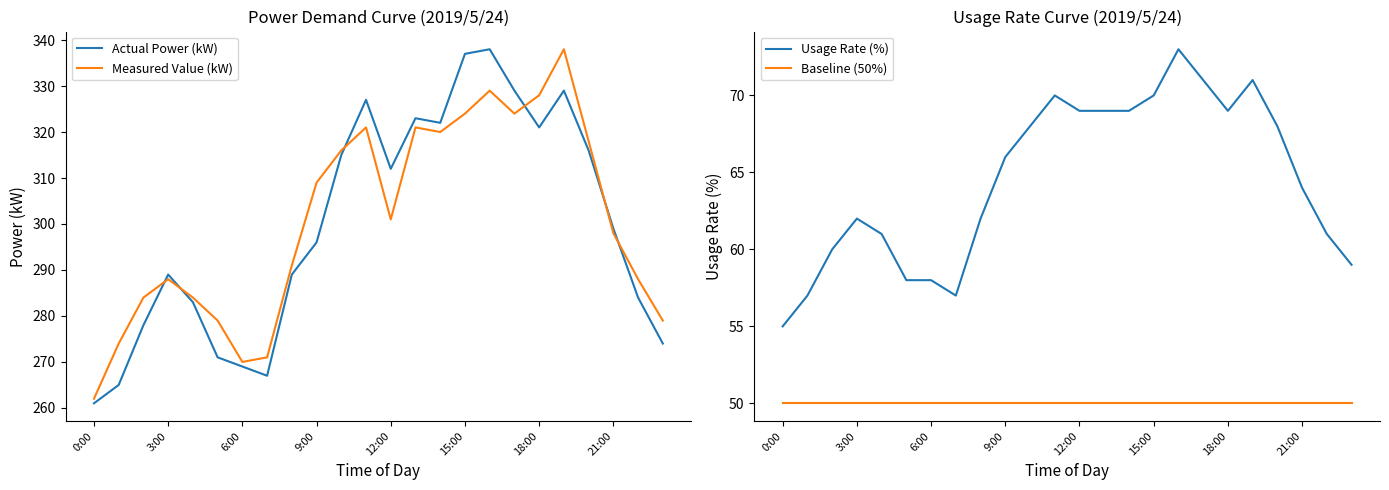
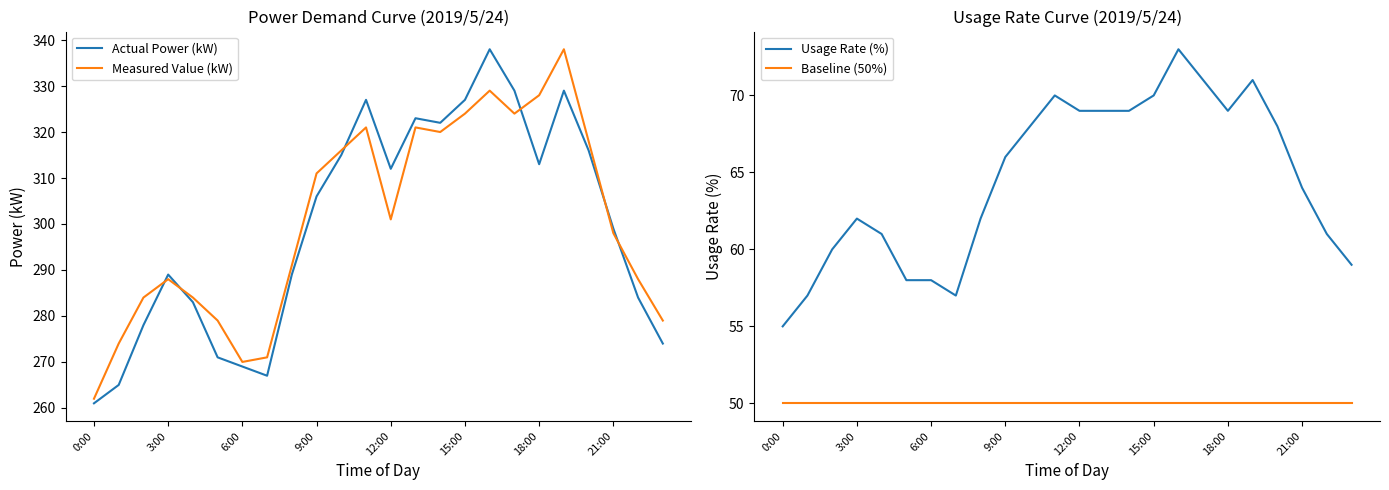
  {
    "Power Demand Curve (2019/5/24)": {
      "Actual Power (kW)": {
        "0:00": 261,
        "3:00": 289,
        "6:00": 269,
-       "9:00": 296,
+       "9:00": 306,
        "12:00": 312,
-       "15:00": 337,
-       "18:00": 321,
+       "15:00": 327,
+       "18:00": 313,
        "21:00": 299
      },
      "Measured Value (kW)": {
        "0:00": 262,
        "3:00": 288,
        "6:00": 270,
-       "9:00": 309,
+       "9:00": 311,
        "12:00": 301,
        "15:00": 324,
        "18:00": 328,
        "21:00": 298
      }
    },
    "Usage Rate Curve (2019/5/24)": {
      "Usage Rate (%)": {
        "0:00": 55.0,
        "3:00": 62.0,
        "6:00": 58.0,
        "9:00": 66.0,
        "12:00": 69.0,
        "15:00": 70.0,
        "18:00": 69.0,
        "21:00": 64.0
      },
      "Baseline (50%)": {
        "0:00": 50.0,
        "3:00": 50.0,
        "6:00": 50.0,
        "9:00": 50.0,
        "12:00": 50.0,
        "15:00": 50.0,
        "18:00": 50.0,
        "21:00": 50.0
      }
    }
  }
